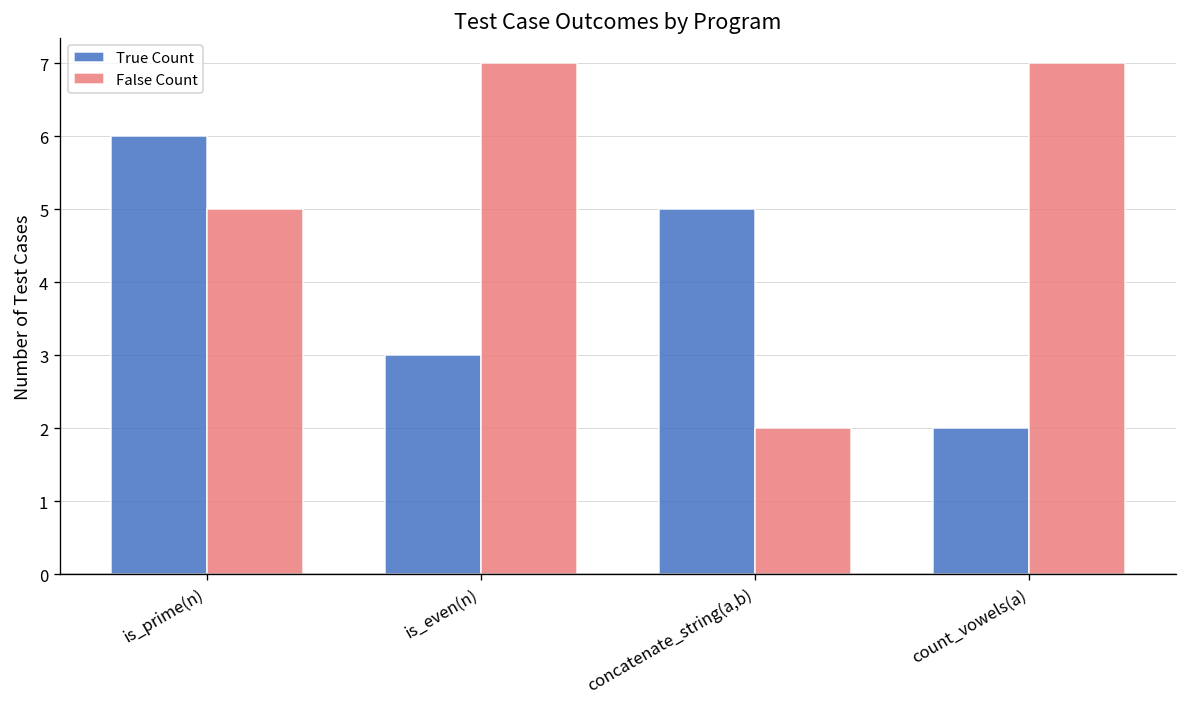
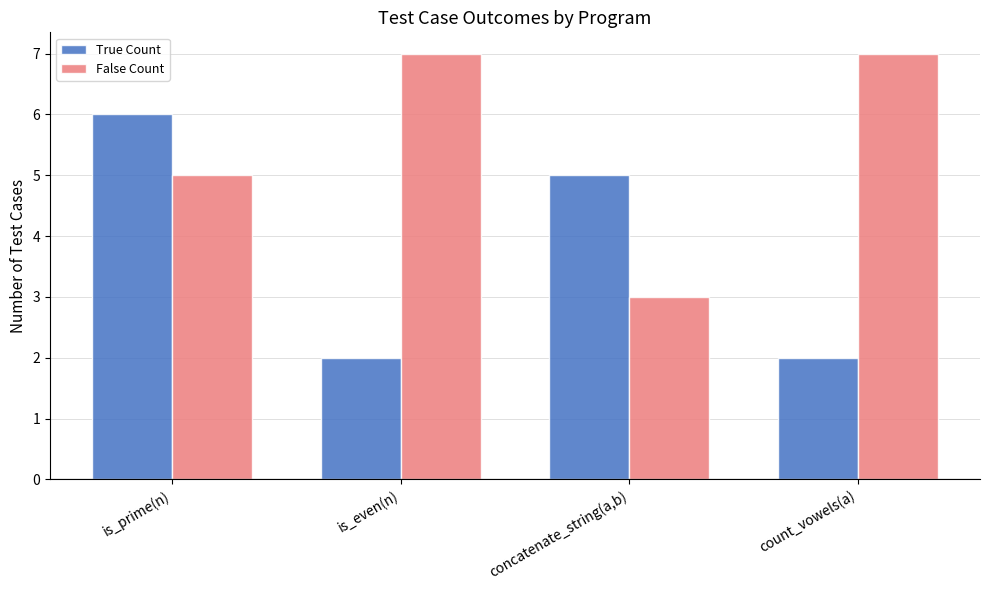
  {
    "True Count": {
      "is_prime(n)": 6,
-     "is_even(n)": 3,
+     "is_even(n)": 2,
      "concatenate_string(a,b)": 5,
      "count_vowels(a)": 2
    },
    "False Count": {
      "is_prime(n)": 5,
      "is_even(n)": 7,
-     "concatenate_string(a,b)": 2,
+     "concatenate_string(a,b)": 3,
      "count_vowels(a)": 7
    }
  }
